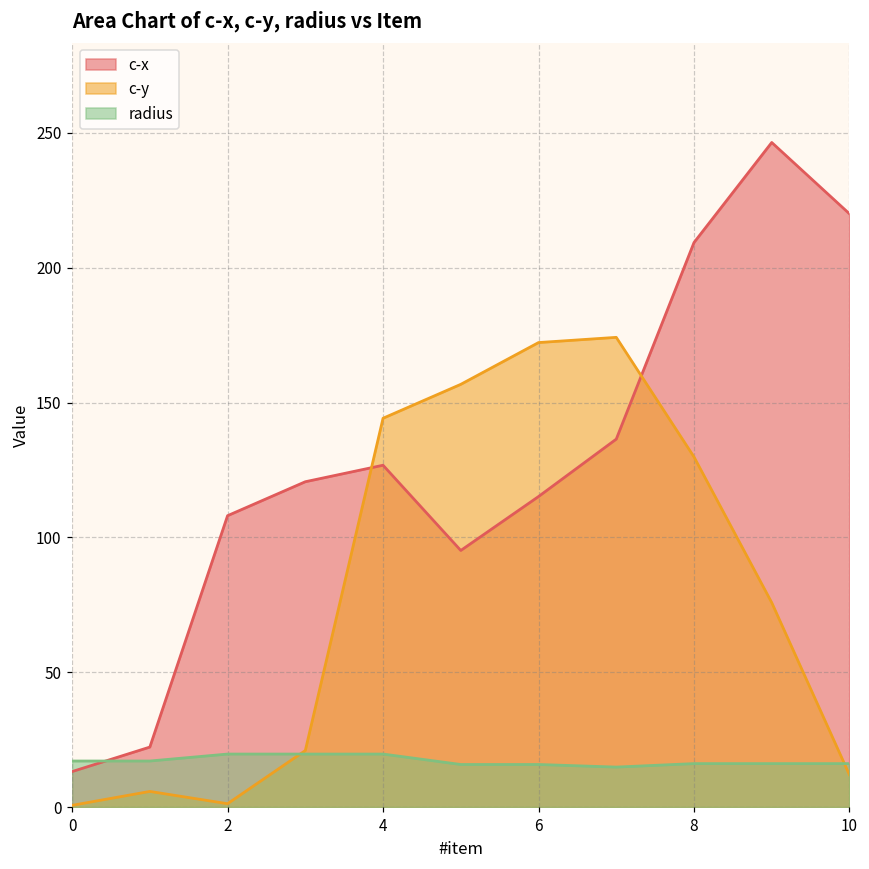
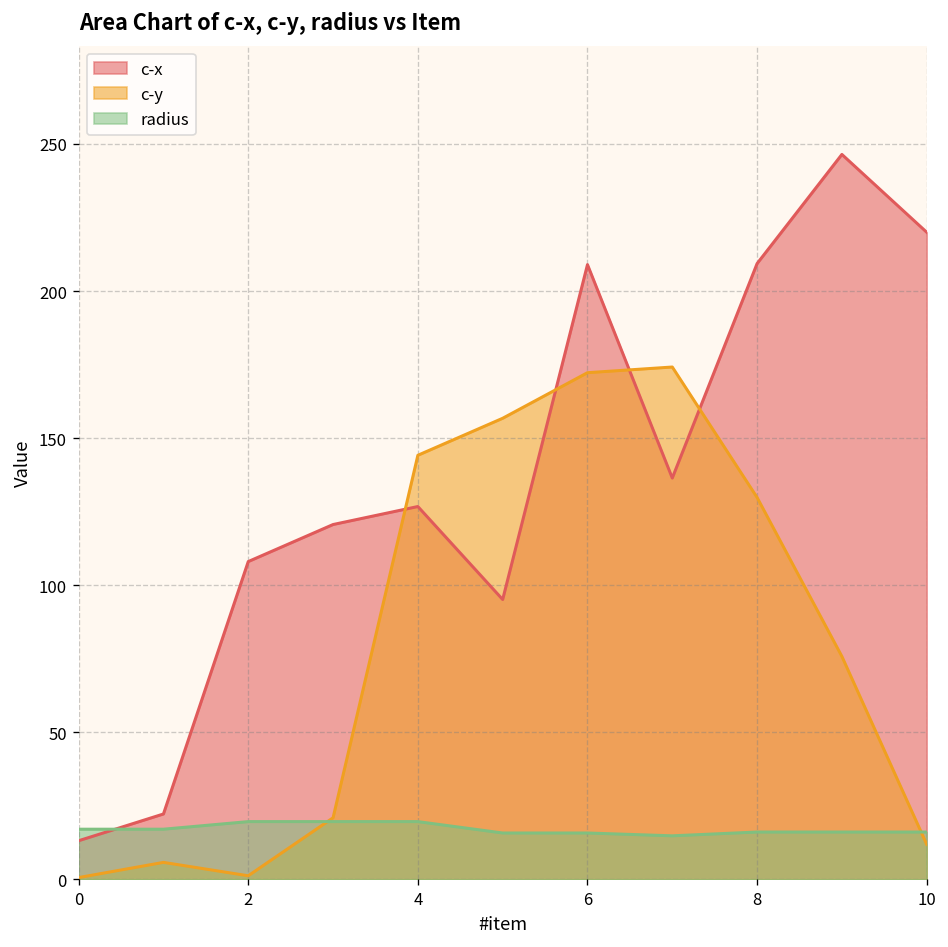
  {
    "c-x": {
      "0": 13,
      "2": 108,
      "4": 127,
-     "6": 115,
+     "6": 209,
      "8": 209,
      "10": 220
    },
    "c-y": {
      "0": 1,
      "2": 1,
      "4": 144,
      "6": 172,
      "8": 130,
      "10": 12
    },
    "radius": {
      "0": 17,
      "2": 20,
      "4": 20,
      "6": 16,
      "8": 16,
      "10": 16
    }
  }
